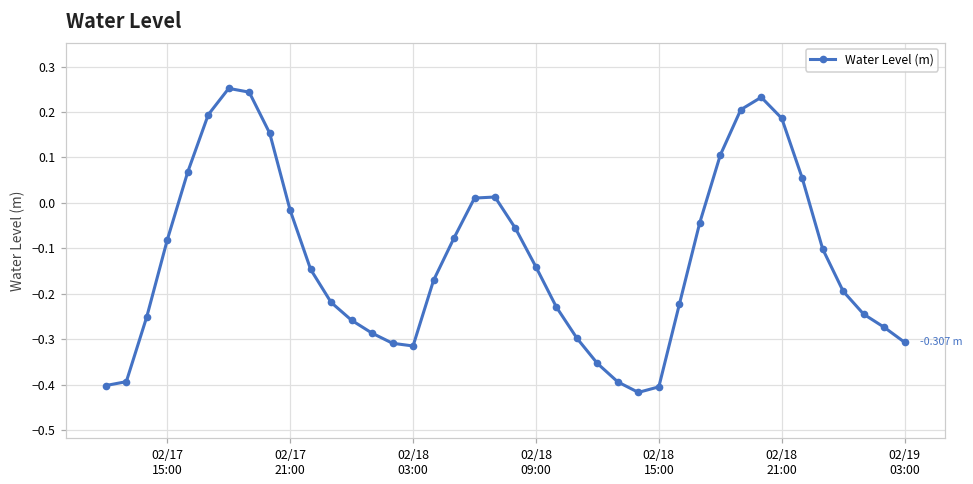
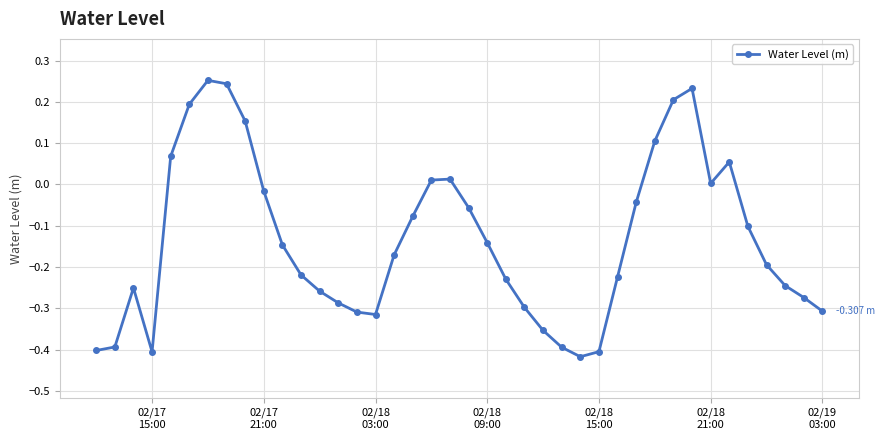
  {
-   "02/17 15:00": -0.08,
+   "02/17 15:00": -0.41,
    "02/17 21:00": -0.02,
    "02/18 03:00": -0.32,
    "02/18 09:00": -0.14,
    "02/18 15:00": -0.41,
-   "02/18 21:00": 0.19
+   "02/18 21:00": 0.00
  }
